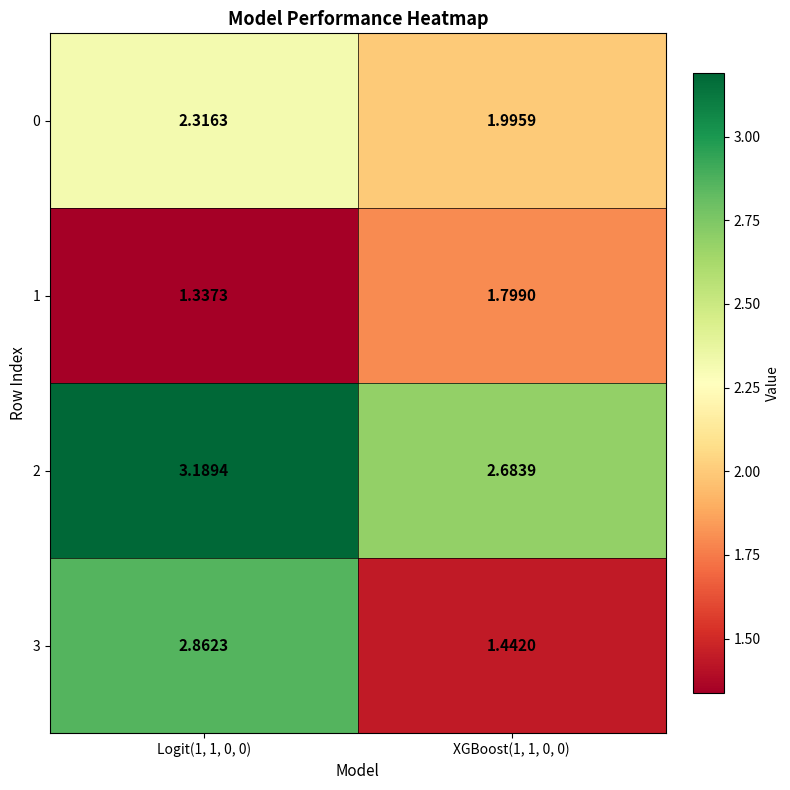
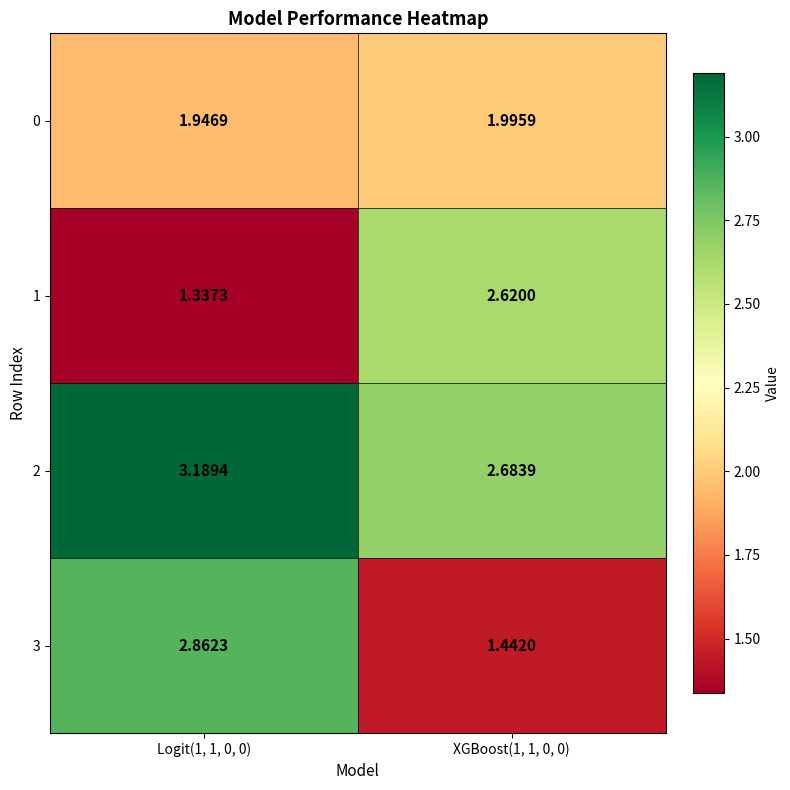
  {
    "0": {
-     "Logit(1, 1, 0, 0)": 2.3163,
+     "Logit(1, 1, 0, 0)": 1.9469,
      "XGBoost(1, 1, 0, 0)": 1.9959
    },
    "1": {
      "Logit(1, 1, 0, 0)": 1.3373,
-     "XGBoost(1, 1, 0, 0)": 1.7990
+     "XGBoost(1, 1, 0, 0)": 2.6200
    },
    "2": {
      "Logit(1, 1, 0, 0)": 3.1894,
      "XGBoost(1, 1, 0, 0)": 2.6839
    },
    "3": {
      "Logit(1, 1, 0, 0)": 2.8623,
      "XGBoost(1, 1, 0, 0)": 1.4420
    }
  }
